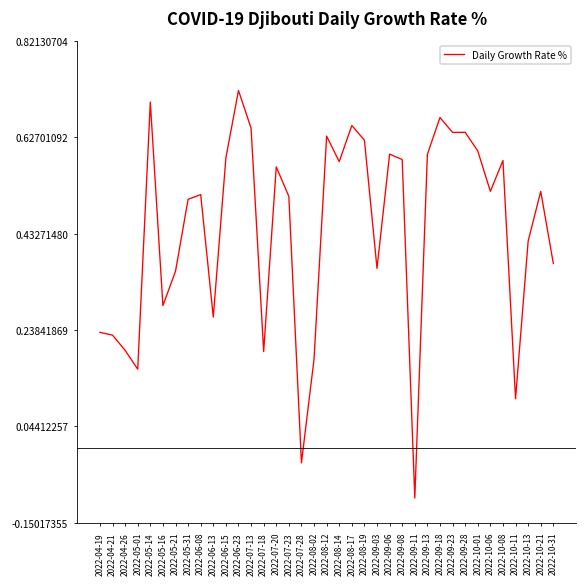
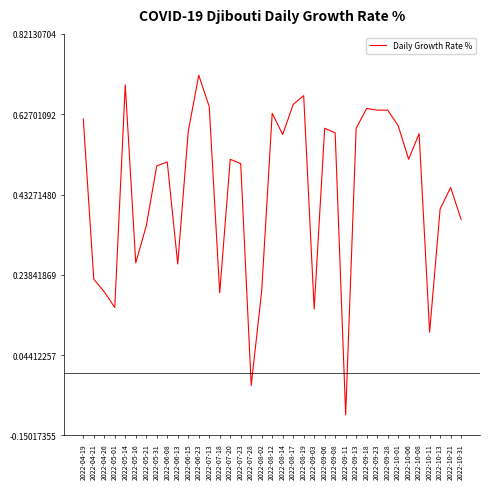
  {
-   "2022-04-19": 0.23,
+   "2022-04-19": 0.62,
    "2022-04-21": 0.23,
    "2022-04-26": 0.20,
    "2022-05-01": 0.16,
    "2022-05-14": 0.70,
-   "2022-05-16": 0.29,
+   "2022-05-16": 0.27,
    "2022-05-21": 0.36,
    "2022-05-31": 0.50,
    "2022-06-08": 0.51,
    "2022-06-13": 0.26,
    "2022-06-15": 0.59,
    "2022-06-23": 0.72,
    "2022-07-13": 0.65,
    "2022-07-18": 0.19,
-   "2022-07-20": 0.57,
+   "2022-07-20": 0.52,
    "2022-07-23": 0.51,
    "2022-07-28": -0.03,
-   "2022-08-02": 0.18,
+   "2022-08-02": 0.20,
    "2022-08-12": 0.63,
    "2022-08-14": 0.58,
    "2022-08-17": 0.65,
-   "2022-08-19": 0.62,
-   "2022-09-03": 0.36,
+   "2022-08-19": 0.67,
+   "2022-09-03": 0.16,
    "2022-09-06": 0.59,
    "2022-09-08": 0.58,
    "2022-09-11": -0.10,
    "2022-09-13": 0.59,
-   "2022-09-18": 0.67,
+   "2022-09-18": 0.64,
    "2022-09-23": 0.64,
    "2022-09-28": 0.64,
    "2022-10-01": 0.60,
    "2022-10-06": 0.52,
    "2022-10-08": 0.58,
    "2022-10-11": 0.10,
-   "2022-10-13": 0.42,
-   "2022-10-21": 0.52,
+   "2022-10-13": 0.40,
+   "2022-10-21": 0.45,
    "2022-10-31": 0.37
  }
